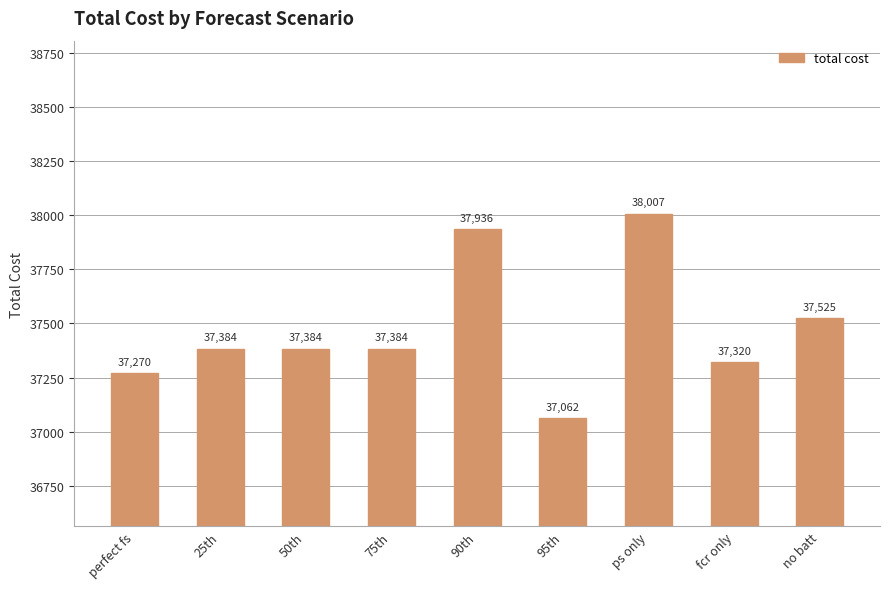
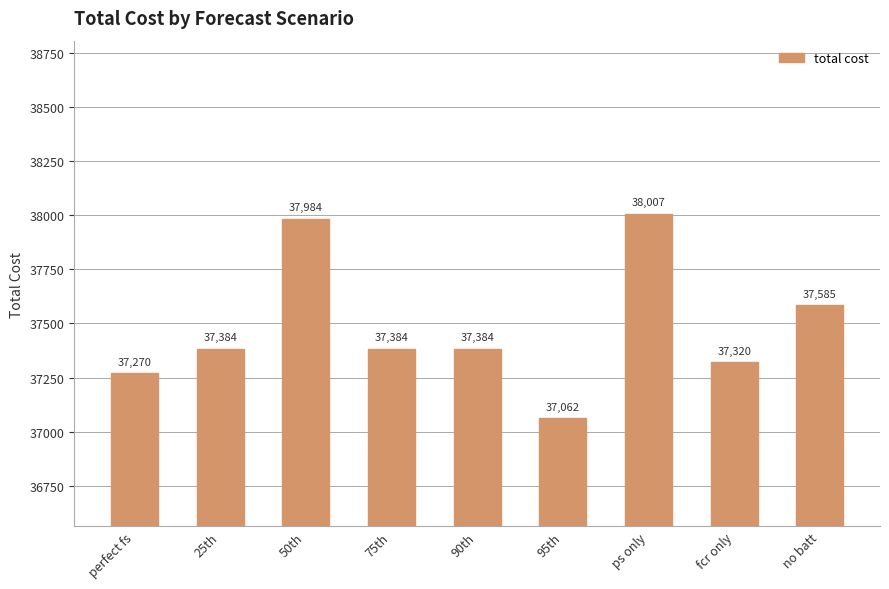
  {
    "perfect fs": "37,270",
    "25th": "37,384",
-   "50th": "37,384",
+   "50th": "37,984",
    "75th": "37,384",
-   "90th": "37,936",
+   "90th": "37,384",
    "95th": "37,062",
    "ps only": "38,007",
    "fcr only": "37,320",
-   "no batt": "37,525"
+   "no batt": "37,585"
  }
